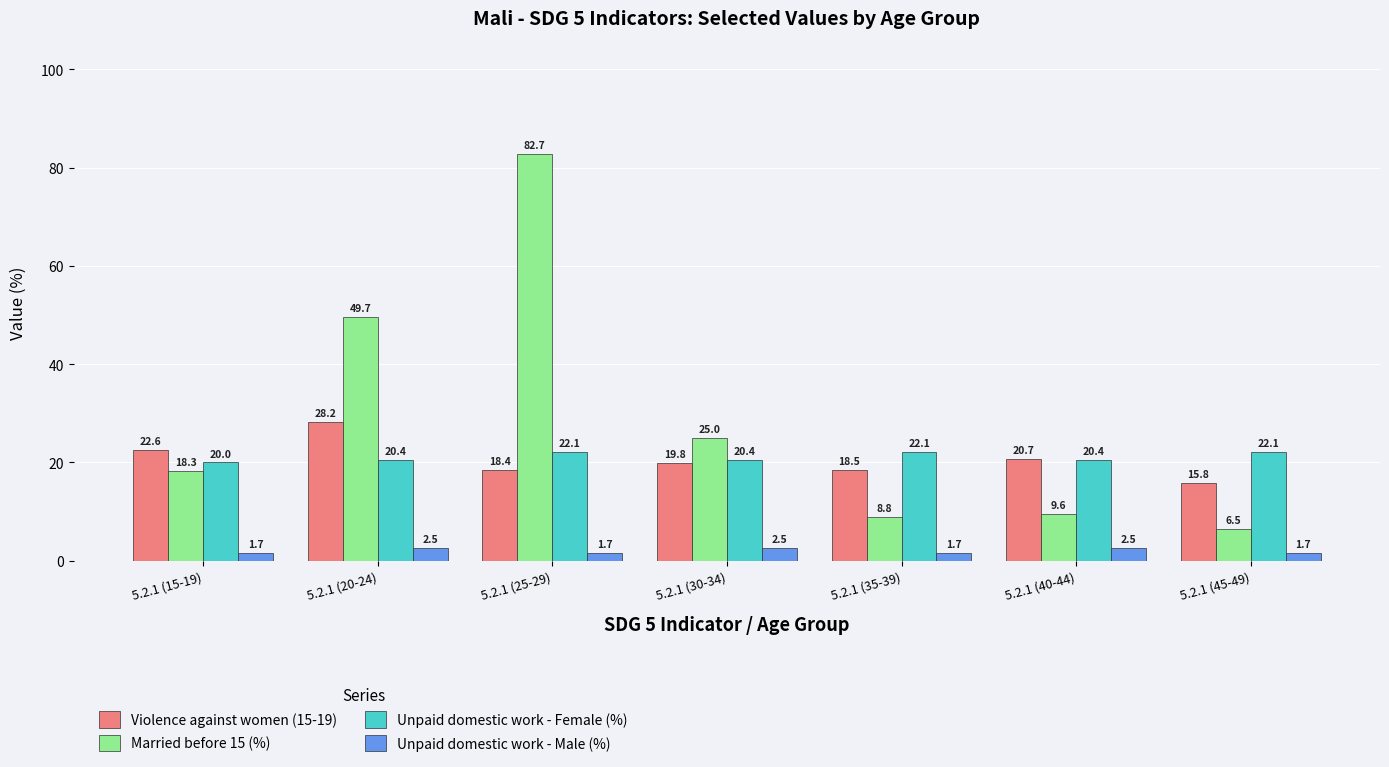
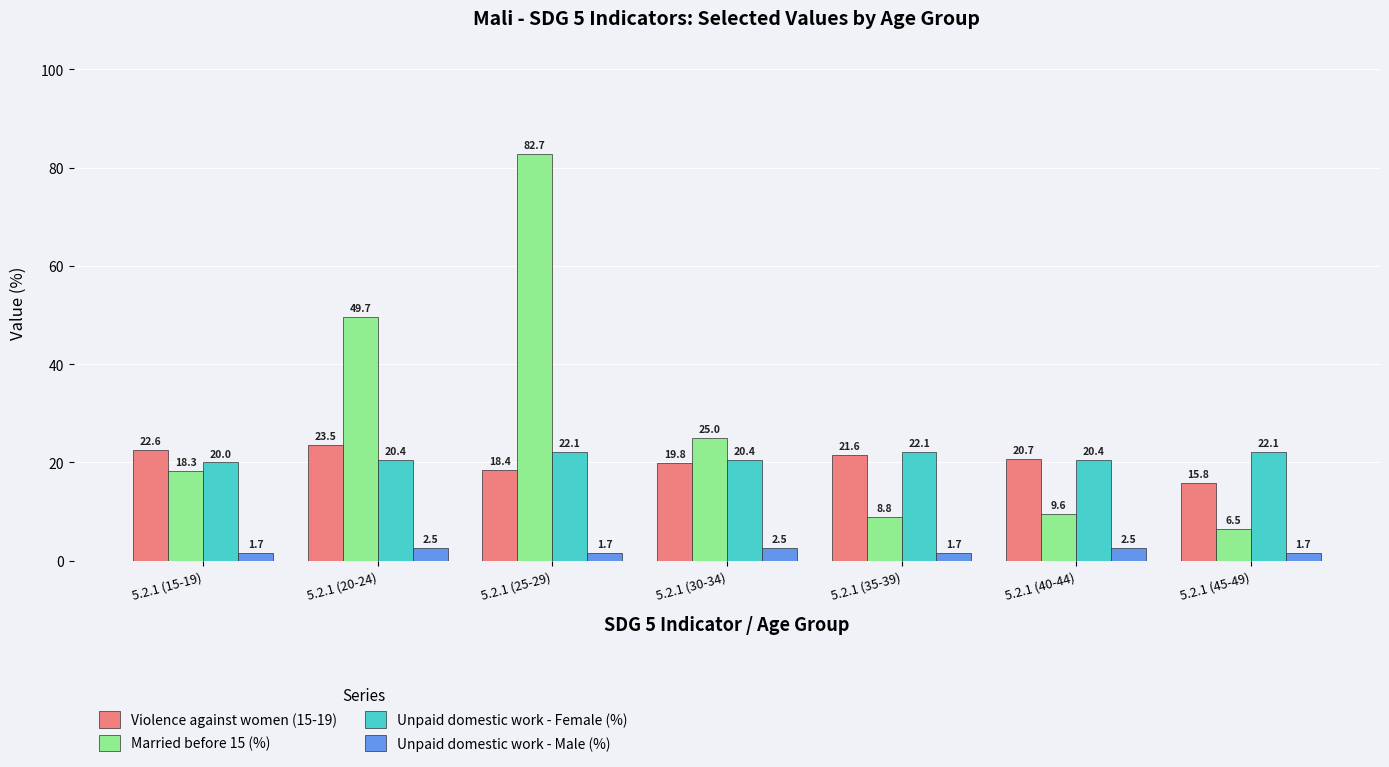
  {
    "Violence against women (15-19)": {
      "5.2.1 (15-19)": 22.6,
-     "5.2.1 (20-24)": 28.2,
+     "5.2.1 (20-24)": 23.5,
      "5.2.1 (25-29)": 18.4,
      "5.2.1 (30-34)": 19.8,
-     "5.2.1 (35-39)": 18.5,
+     "5.2.1 (35-39)": 21.6,
      "5.2.1 (40-44)": 20.7,
      "5.2.1 (45-49)": 15.8
    },
    "Married before 15 (%)": {
      "5.2.1 (15-19)": 18.3,
      "5.2.1 (20-24)": 49.7,
      "5.2.1 (25-29)": 82.7,
      "5.2.1 (30-34)": 25.0,
      "5.2.1 (35-39)": 8.8,
      "5.2.1 (40-44)": 9.6,
      "5.2.1 (45-49)": 6.5
    },
    "Unpaid domestic work - Female (%)": {
      "5.2.1 (15-19)": 20.0,
      "5.2.1 (20-24)": 20.4,
      "5.2.1 (25-29)": 22.1,
      "5.2.1 (30-34)": 20.4,
      "5.2.1 (35-39)": 22.1,
      "5.2.1 (40-44)": 20.4,
      "5.2.1 (45-49)": 22.1
    },
    "Unpaid domestic work - Male (%)": {
      "5.2.1 (15-19)": 1.7,
      "5.2.1 (20-24)": 2.5,
      "5.2.1 (25-29)": 1.7,
      "5.2.1 (30-34)": 2.5,
      "5.2.1 (35-39)": 1.7,
      "5.2.1 (40-44)": 2.5,
      "5.2.1 (45-49)": 1.7
    }
  }
